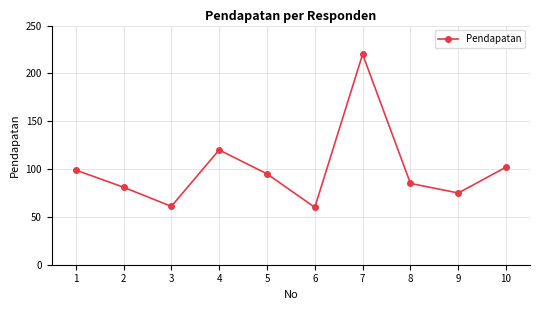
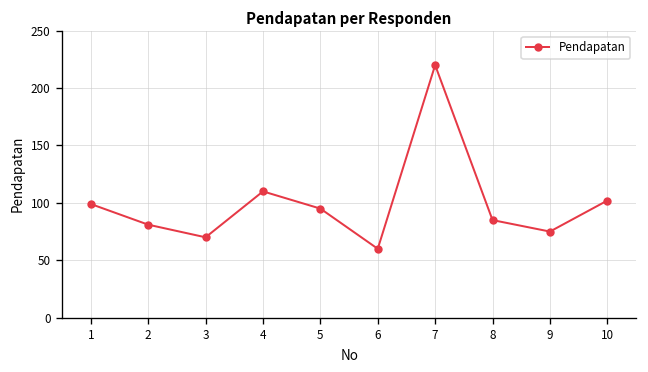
  {
    "1": 100,
    "2": 80,
-   "3": 60,
-   "4": 120,
+   "3": 70,
+   "4": 110,
    "5": 100,
    "6": 60,
    "7": 220,
    "8": 90,
    "9": 80,
    "10": 100
  }
